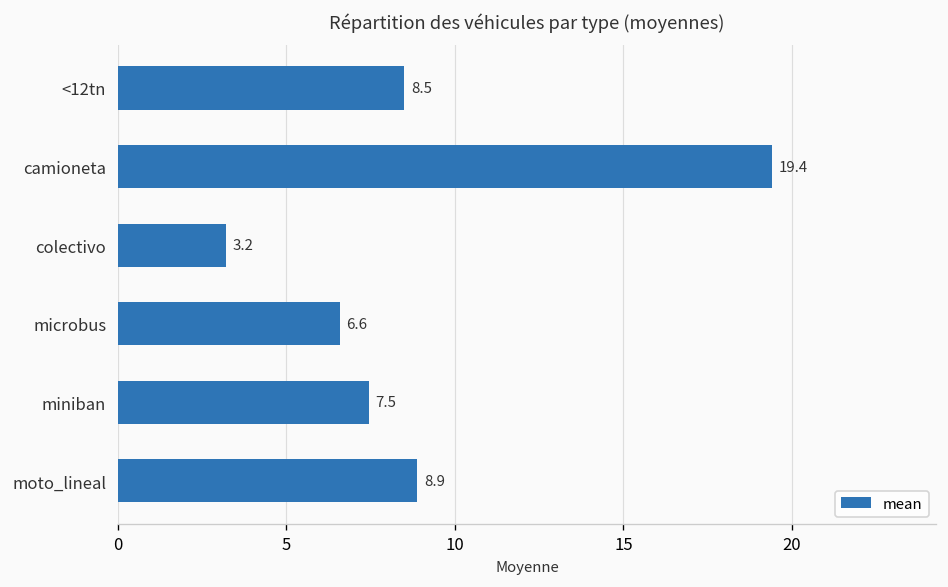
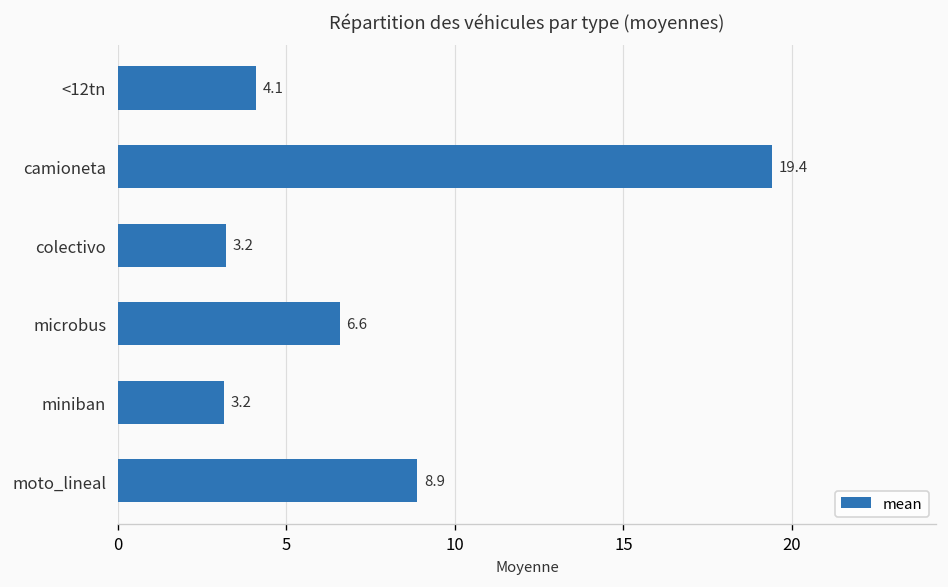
  {
-   "<12tn": 8.5,
+   "<12tn": 4.1,
    "camioneta": 19.4,
    "colectivo": 3.2,
    "microbus": 6.6,
-   "miniban": 7.5,
+   "miniban": 3.2,
    "moto_lineal": 8.9
  }
